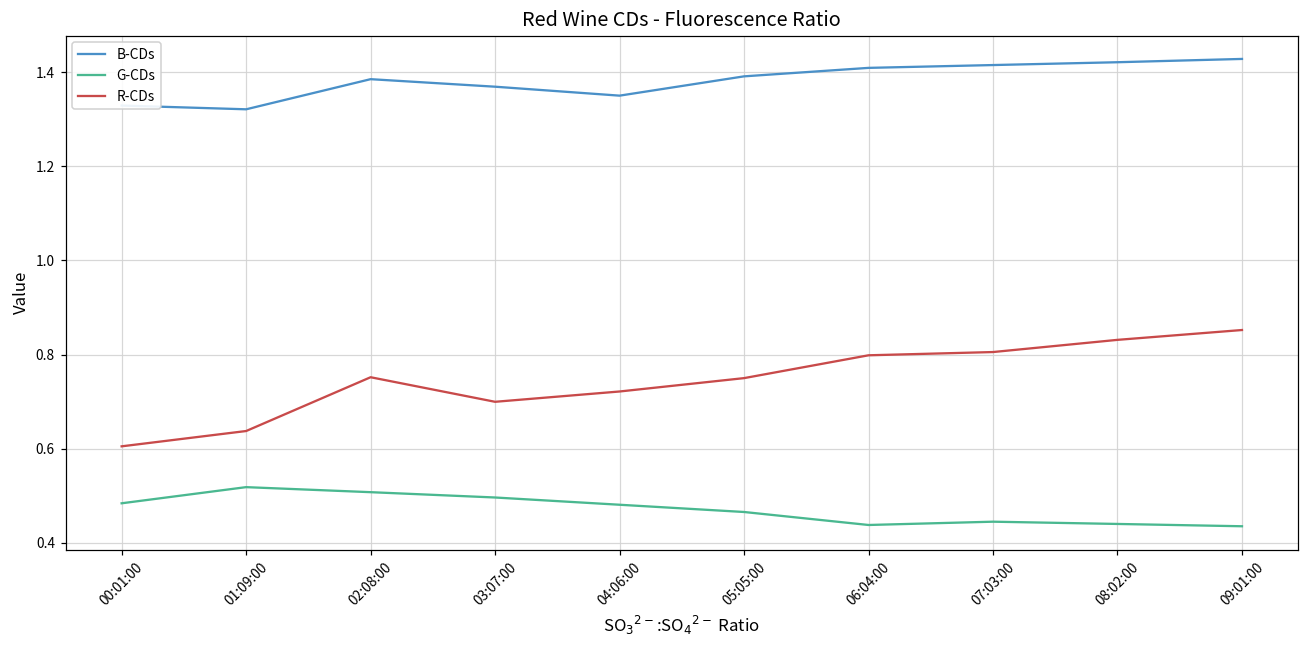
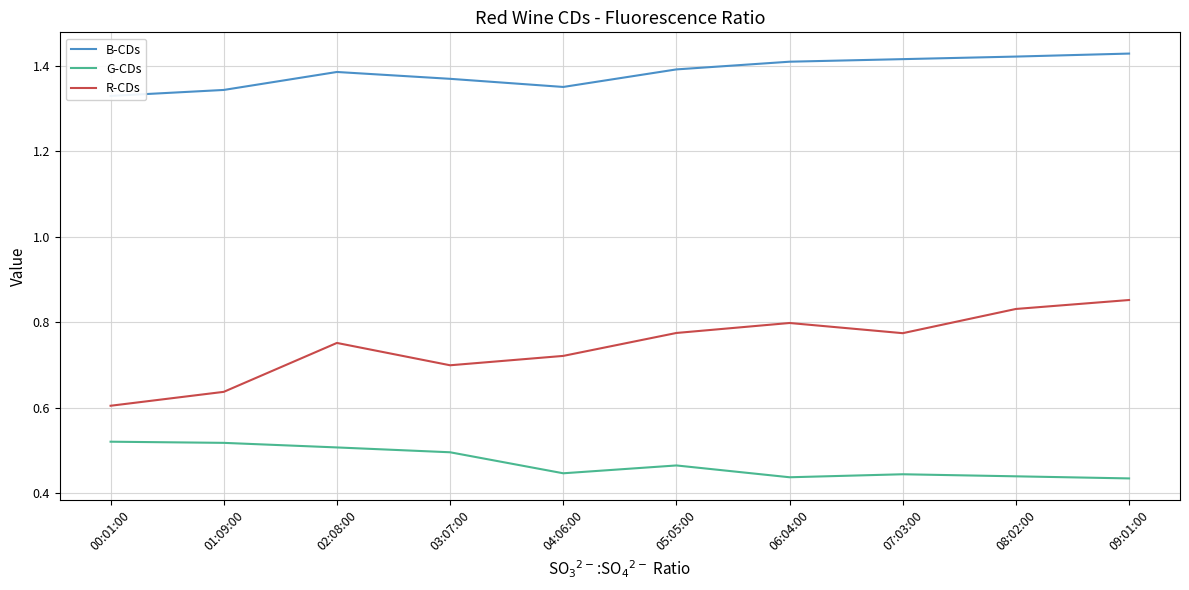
  {
    "B-CDs": {
-     "01:09:00": 1.32,
+     "01:09:00": 1.34,
      "02:08:00": 1.39,
      "03:07:00": 1.37,
      "04:06:00": 1.35,
      "05:05:00": 1.39,
      "06:04:00": 1.41,
      "07:03:00": 1.42,
      "08:02:00": 1.42,
      "09:01:00": 1.43
    },
    "G-CDs": {
-     "00:01:00": 0.48,
+     "00:01:00": 0.52,
      "01:09:00": 0.52,
      "02:08:00": 0.51,
      "03:07:00": 0.50,
-     "04:06:00": 0.48,
+     "04:06:00": 0.45,
      "05:05:00": 0.47,
      "06:04:00": 0.44,
      "07:03:00": 0.44,
      "08:02:00": 0.44,
      "09:01:00": 0.44
    },
    "R-CDs": {
      "00:01:00": 0.61,
      "01:09:00": 0.64,
      "02:08:00": 0.75,
      "03:07:00": 0.70,
      "04:06:00": 0.72,
-     "05:05:00": 0.75,
+     "05:05:00": 0.78,
      "06:04:00": 0.80,
-     "07:03:00": 0.81,
+     "07:03:00": 0.77,
      "08:02:00": 0.83,
      "09:01:00": 0.85
    }
  }
